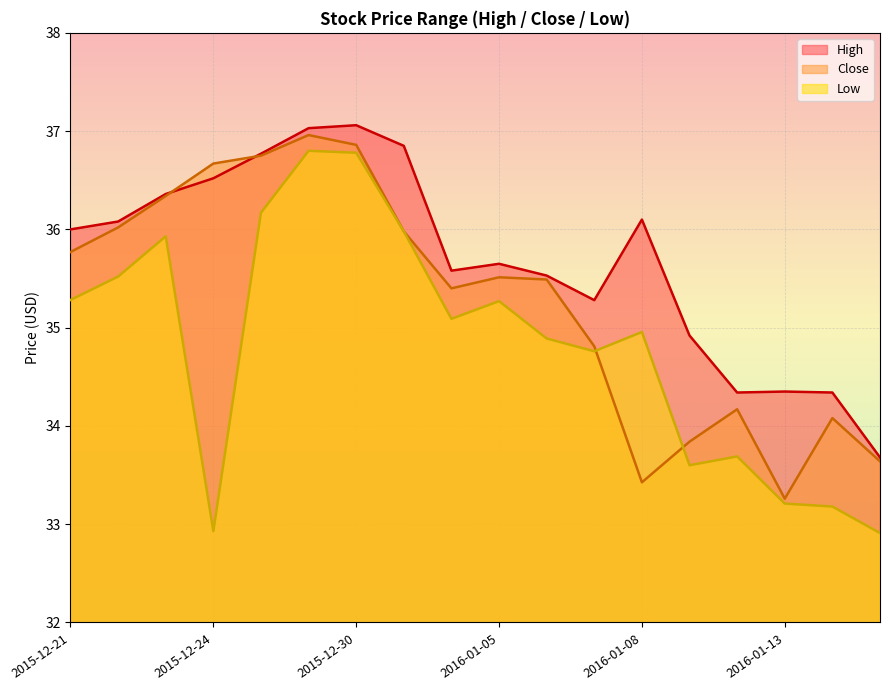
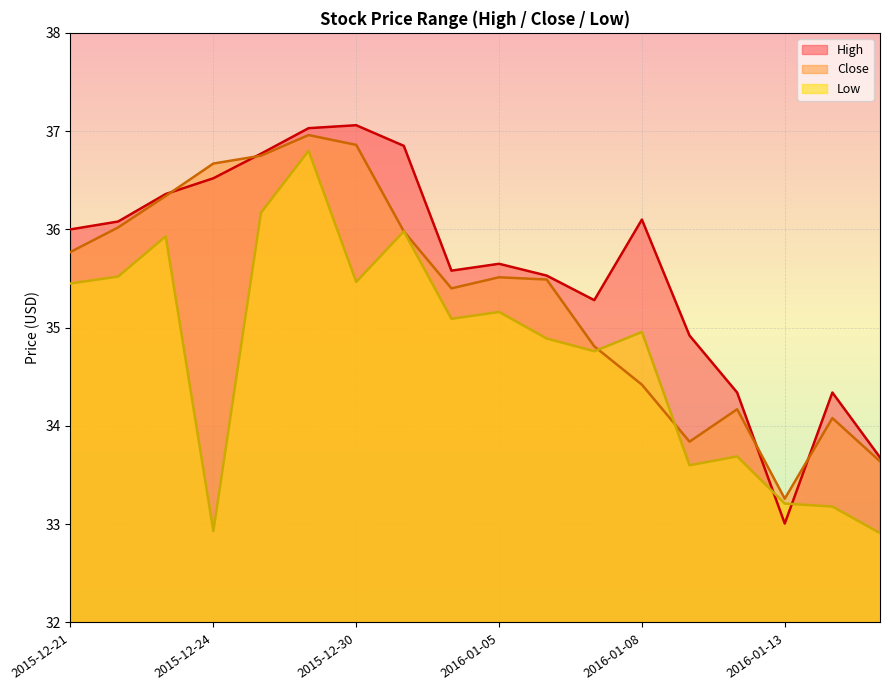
  {
    "High": {
      "2015-12-21": 36.0,
      "2015-12-24": 36.5,
      "2015-12-30": 37.1,
      "2016-01-05": 35.7,
      "2016-01-08": 36.1,
-     "2016-01-13": 34.3
+     "2016-01-13": 33.0
    },
    "Close": {
      "2015-12-21": 35.8,
      "2015-12-24": 36.7,
      "2015-12-30": 36.9,
      "2016-01-05": 35.5,
-     "2016-01-08": 33.4,
+     "2016-01-08": 34.4,
      "2016-01-13": 33.3
    },
    "Low": {
-     "2015-12-21": 35.3,
+     "2015-12-21": 35.5,
      "2015-12-24": 32.9,
-     "2015-12-30": 36.8,
-     "2016-01-05": 35.3,
+     "2015-12-30": 35.5,
+     "2016-01-05": 35.2,
      "2016-01-08": 35.0,
      "2016-01-13": 33.2
    }
  }
